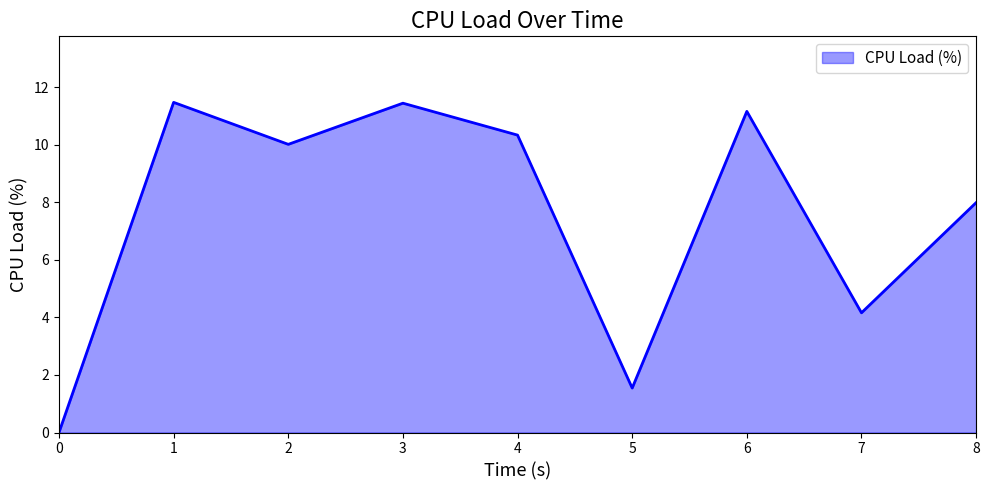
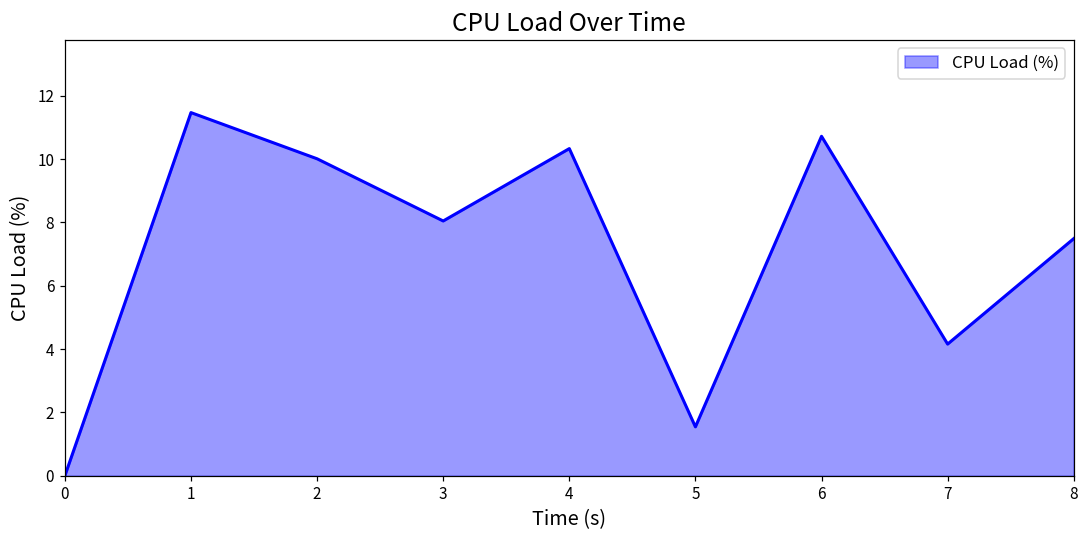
  {
    "0": 0.0,
    "1": 11.5,
    "2": 10.0,
-   "3": 11.4,
+   "3": 8.0,
    "4": 10.3,
    "5": 1.5,
-   "6": 11.2,
+   "6": 10.7,
    "7": 4.2,
-   "8": 8.0
+   "8": 7.5
  }
